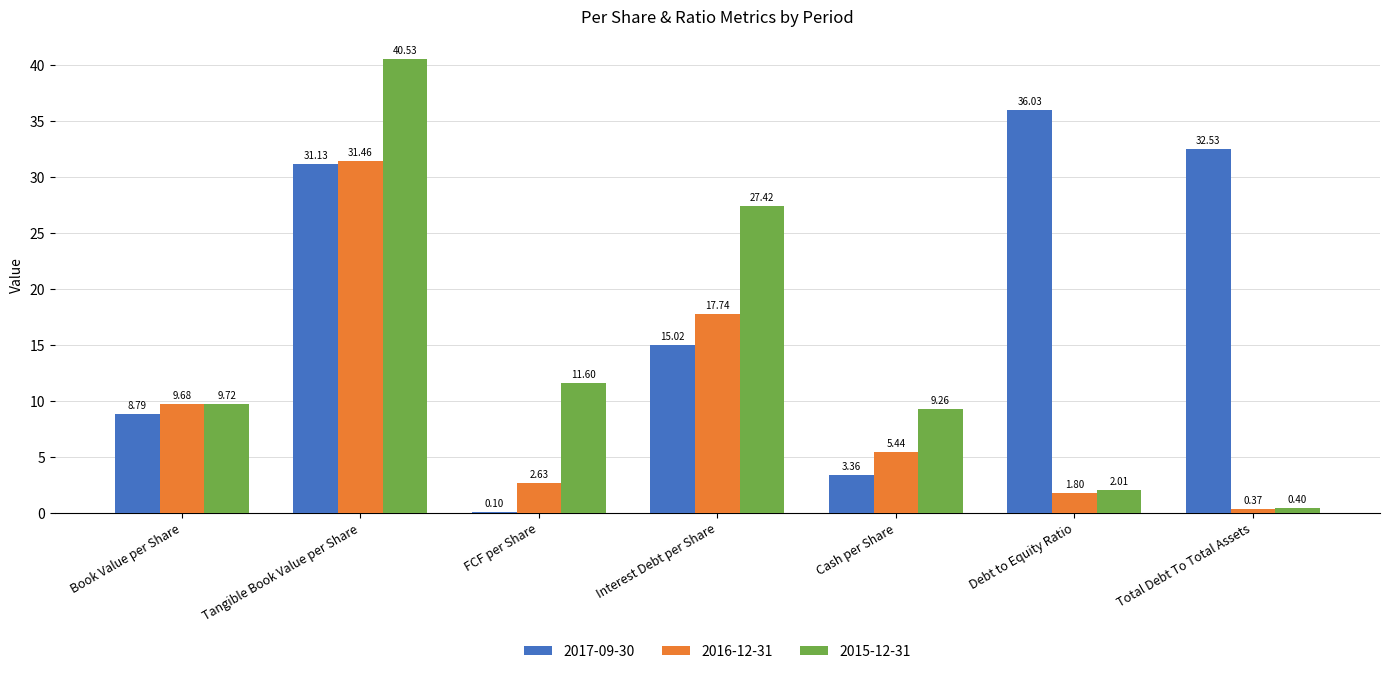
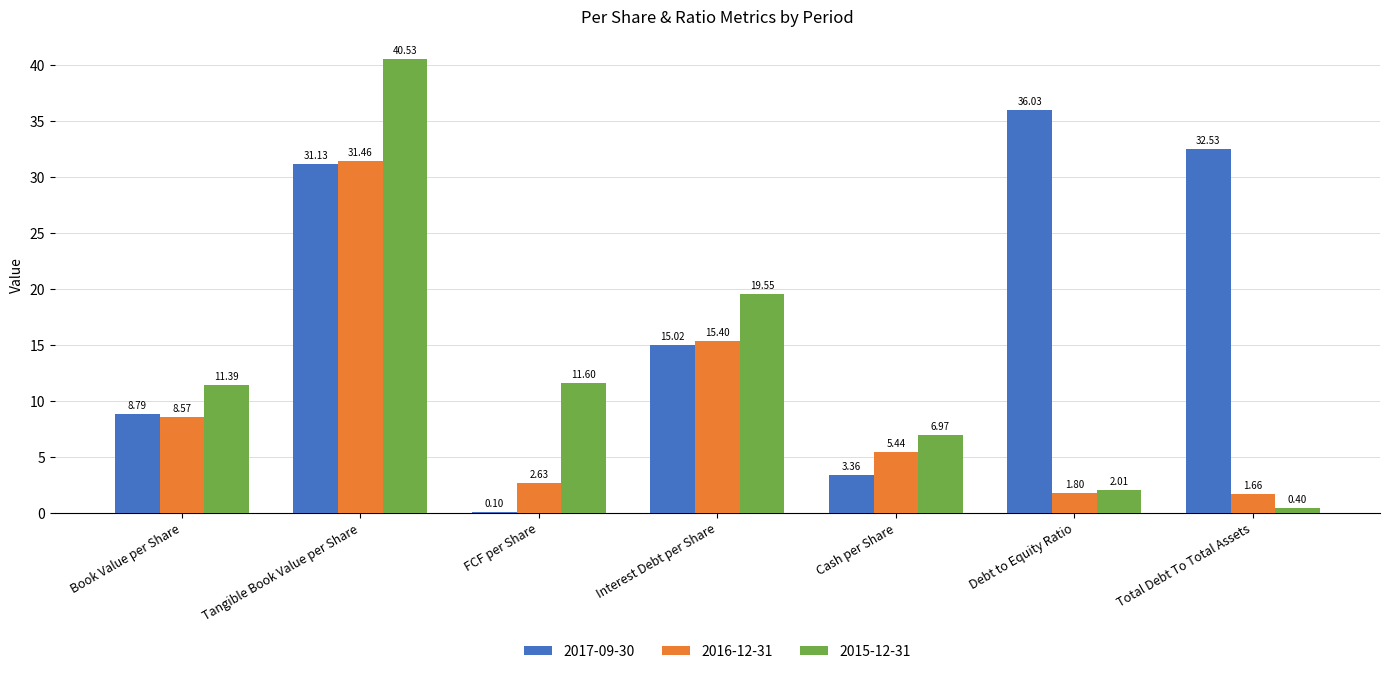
  {
    "2017-09-30": {
      "Book Value per Share": 8.79,
      "Tangible Book Value per Share": 31.13,
      "FCF per Share": 0.10,
      "Interest Debt per Share": 15.02,
      "Cash per Share": 3.36,
      "Debt to Equity Ratio": 36.03,
      "Total Debt To Total Assets": 32.53
    },
    "2016-12-31": {
-     "Book Value per Share": 9.68,
+     "Book Value per Share": 8.57,
      "Tangible Book Value per Share": 31.46,
      "FCF per Share": 2.63,
-     "Interest Debt per Share": 17.74,
+     "Interest Debt per Share": 15.40,
      "Cash per Share": 5.44,
      "Debt to Equity Ratio": 1.80,
-     "Total Debt To Total Assets": 0.37
+     "Total Debt To Total Assets": 1.66
    },
    "2015-12-31": {
-     "Book Value per Share": 9.72,
+     "Book Value per Share": 11.39,
      "Tangible Book Value per Share": 40.53,
      "FCF per Share": 11.60,
-     "Interest Debt per Share": 27.42,
-     "Cash per Share": 9.26,
+     "Interest Debt per Share": 19.55,
+     "Cash per Share": 6.97,
      "Debt to Equity Ratio": 2.01,
      "Total Debt To Total Assets": 0.40
    }
  }
